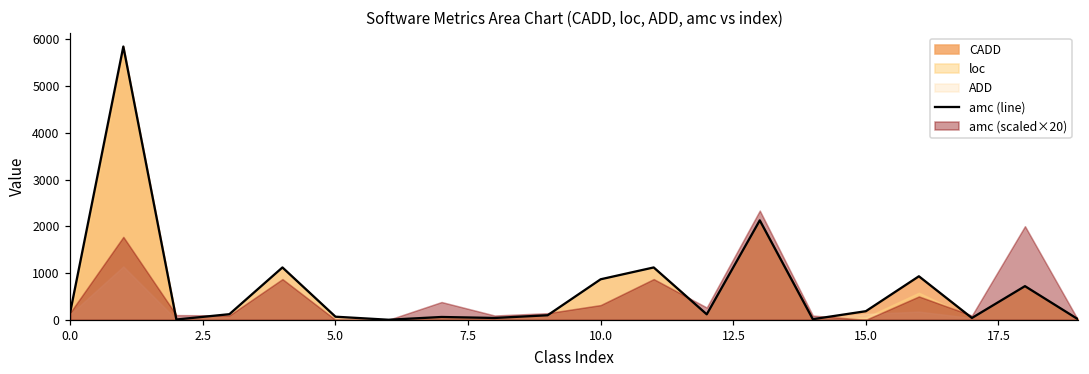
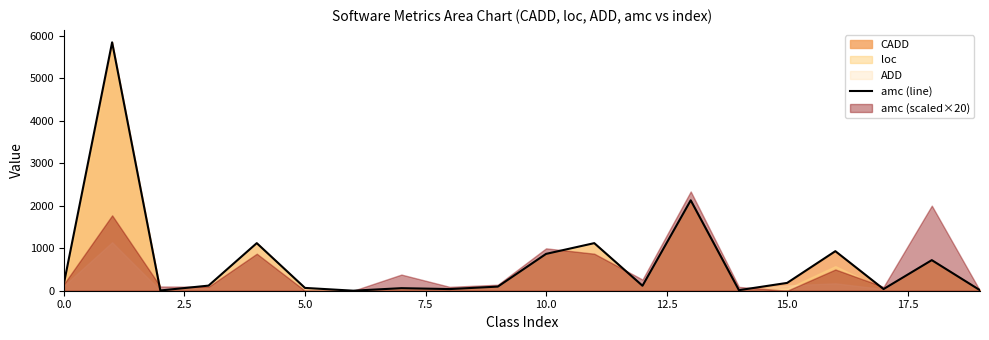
  {
    "amc (scaled×20)": {
-     "10.0": 300
+     "10.0": 1000
    }
  }
